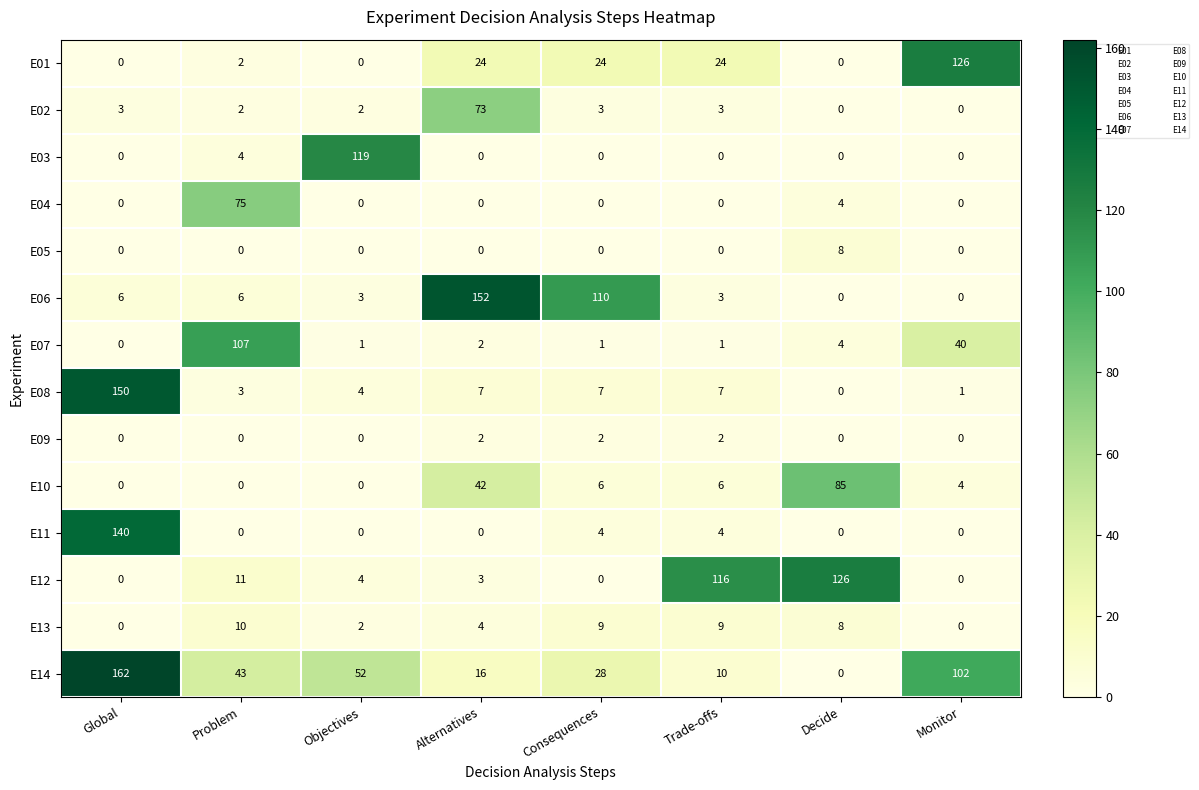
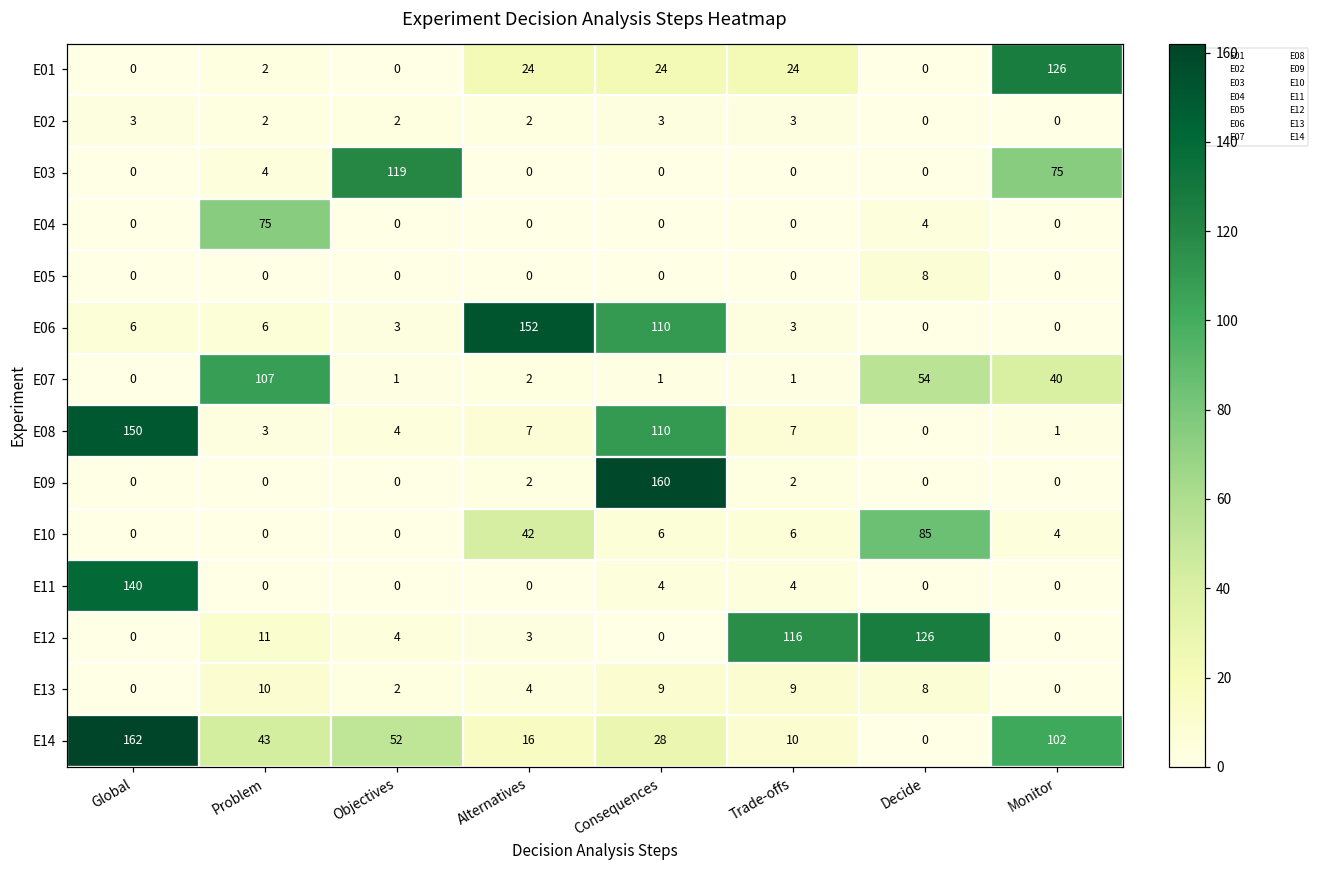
  {
    "E01": {
      "Global": 0,
      "Problem": 2,
      "Objectives": 0,
      "Alternatives": 24,
      "Consequences": 24,
      "Trade-offs": 24,
      "Decide": 0,
      "Monitor": 126
    },
    "E02": {
      "Global": 3,
      "Problem": 2,
      "Objectives": 2,
-     "Alternatives": 73,
+     "Alternatives": 2,
      "Consequences": 3,
      "Trade-offs": 3,
      "Decide": 0,
      "Monitor": 0
    },
    "E03": {
      "Global": 0,
      "Problem": 4,
      "Objectives": 119,
      "Alternatives": 0,
      "Consequences": 0,
      "Trade-offs": 0,
      "Decide": 0,
-     "Monitor": 0
+     "Monitor": 75
    },
    "E04": {
      "Global": 0,
      "Problem": 75,
      "Objectives": 0,
      "Alternatives": 0,
      "Consequences": 0,
      "Trade-offs": 0,
      "Decide": 4,
      "Monitor": 0
    },
    "E05": {
      "Global": 0,
      "Problem": 0,
      "Objectives": 0,
      "Alternatives": 0,
      "Consequences": 0,
      "Trade-offs": 0,
      "Decide": 8,
      "Monitor": 0
    },
    "E06": {
      "Global": 6,
      "Problem": 6,
      "Objectives": 3,
      "Alternatives": 152,
      "Consequences": 110,
      "Trade-offs": 3,
      "Decide": 0,
      "Monitor": 0
    },
    "E07": {
      "Global": 0,
      "Problem": 107,
      "Objectives": 1,
      "Alternatives": 2,
      "Consequences": 1,
      "Trade-offs": 1,
-     "Decide": 4,
+     "Decide": 54,
      "Monitor": 40
    },
    "E08": {
      "Global": 150,
      "Problem": 3,
      "Objectives": 4,
      "Alternatives": 7,
-     "Consequences": 7,
+     "Consequences": 110,
      "Trade-offs": 7,
      "Decide": 0,
      "Monitor": 1
    },
    "E09": {
      "Global": 0,
      "Problem": 0,
      "Objectives": 0,
      "Alternatives": 2,
-     "Consequences": 2,
+     "Consequences": 160,
      "Trade-offs": 2,
      "Decide": 0,
      "Monitor": 0
    },
    "E10": {
      "Global": 0,
      "Problem": 0,
      "Objectives": 0,
      "Alternatives": 42,
      "Consequences": 6,
      "Trade-offs": 6,
      "Decide": 85,
      "Monitor": 4
    },
    "E11": {
      "Global": 140,
      "Problem": 0,
      "Objectives": 0,
      "Alternatives": 0,
      "Consequences": 4,
      "Trade-offs": 4,
      "Decide": 0,
      "Monitor": 0
    },
    "E12": {
      "Global": 0,
      "Problem": 11,
      "Objectives": 4,
      "Alternatives": 3,
      "Consequences": 0,
      "Trade-offs": 116,
      "Decide": 126,
      "Monitor": 0
    },
    "E13": {
      "Global": 0,
      "Problem": 10,
      "Objectives": 2,
      "Alternatives": 4,
      "Consequences": 9,
      "Trade-offs": 9,
      "Decide": 8,
      "Monitor": 0
    },
    "E14": {
      "Global": 162,
      "Problem": 43,
      "Objectives": 52,
      "Alternatives": 16,
      "Consequences": 28,
      "Trade-offs": 10,
      "Decide": 0,
      "Monitor": 102
    }
  }
